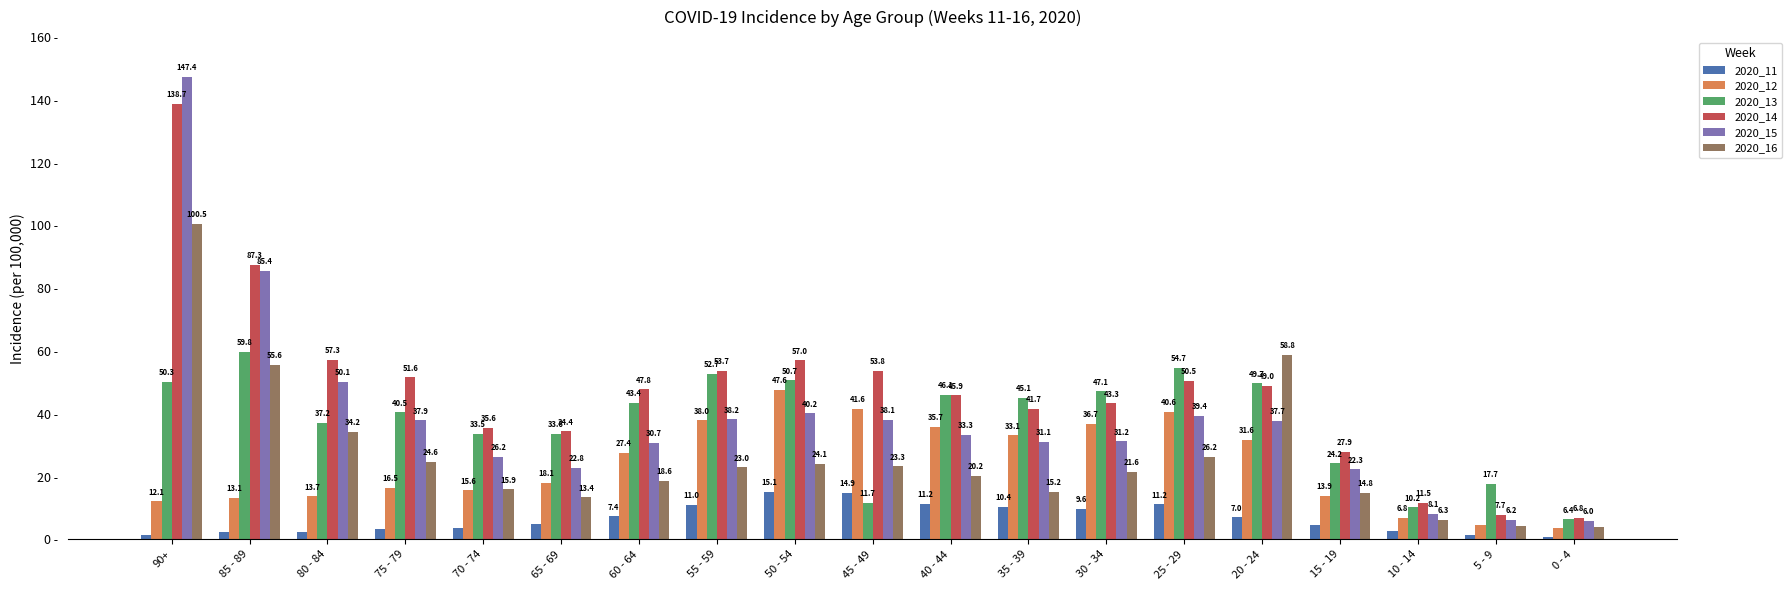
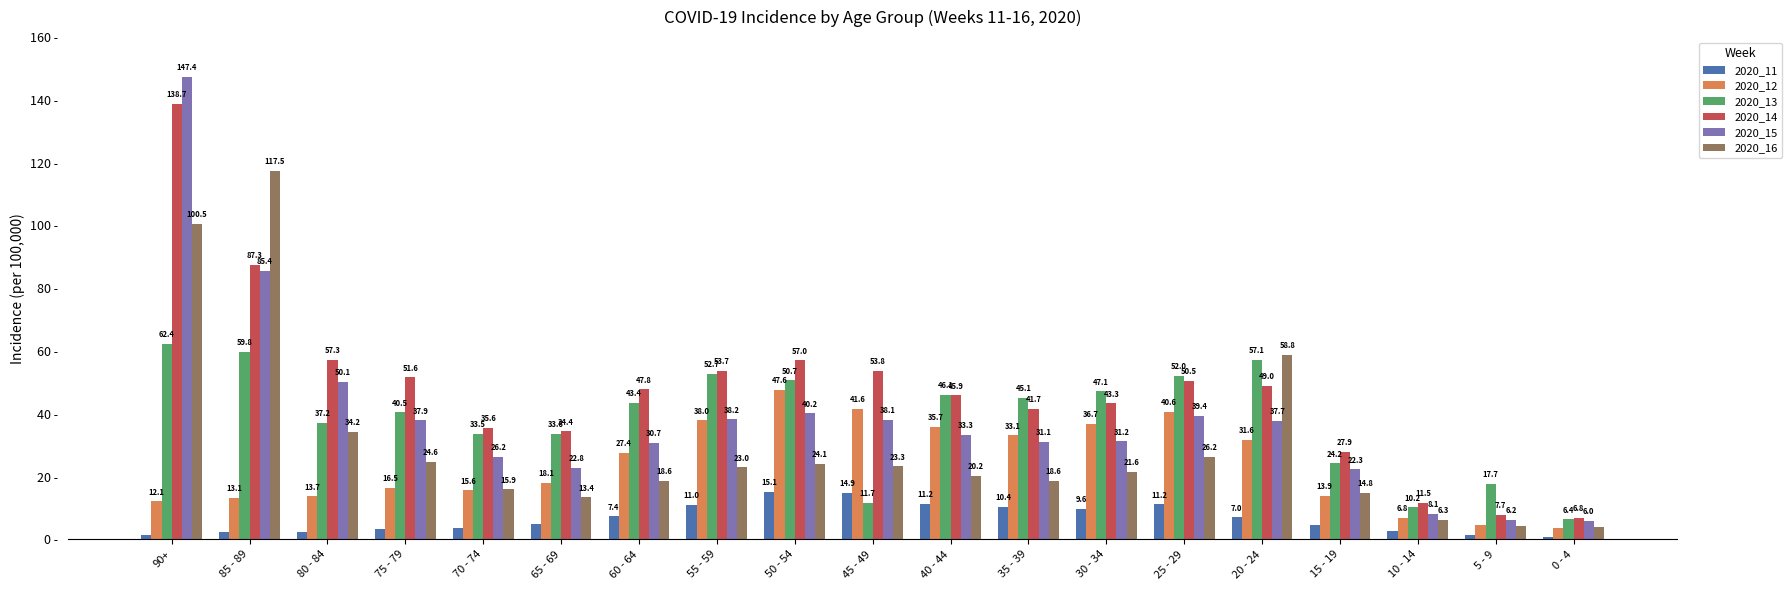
  {
    "2020_13": {
-     "90+": 50.3,
+     "90+": 62.4,
      "85 - 89": 59.8,
      "80 - 84": 37.2,
      "75 - 79": 40.5,
      "70 - 74": 33.5,
      "60 - 64": 43.4,
      "50 - 54": 50.7,
      "45 - 49": 11.7,
      "35 - 39": 45.1,
      "30 - 34": 47.1,
-     "25 - 29": 54.7,
-     "20 - 24": 49.7,
+     "25 - 29": 52.0,
+     "20 - 24": 57.1,
      "15 - 19": 24.2,
      "5 - 9": 17.7,
      "0 - 4": 6.4
    },
    "2020_16": {
      "90+": 100.5,
-     "85 - 89": 55.6,
+     "85 - 89": 117.5,
      "80 - 84": 34.2,
      "75 - 79": 24.6,
      "70 - 74": 15.9,
      "65 - 69": 13.4,
      "60 - 64": 18.6,
      "55 - 59": 23.0,
      "50 - 54": 24.1,
      "45 - 49": 23.3,
      "40 - 44": 20.2,
-     "35 - 39": 15.2,
+     "35 - 39": 18.6,
      "30 - 34": 21.6,
      "25 - 29": 26.2,
      "20 - 24": 58.8,
      "15 - 19": 14.8,
      "10 - 14": 6.3
    }
  }
